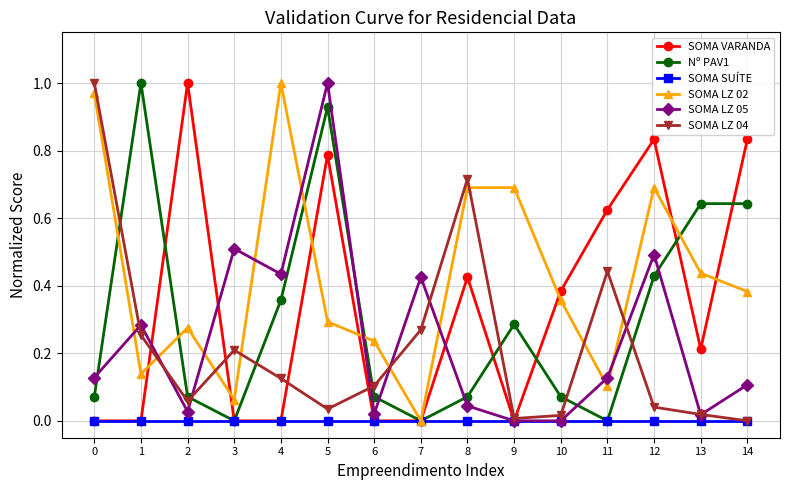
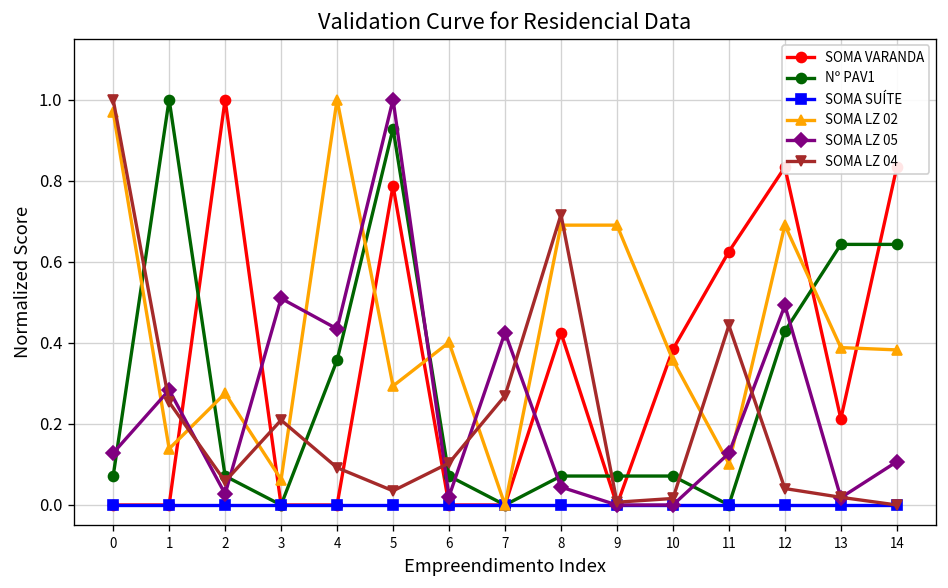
  {
    "SOMA VARANDA": {
      "2": 1.00,
      "5": 0.79,
      "8": 0.43,
      "10": 0.38,
      "11": 0.63,
      "12": 0.83,
      "13": 0.21,
      "14": 0.83
    },
    "Nº PAV1": {
      "0": 0.07,
      "1": 1.00,
      "2": 0.07,
      "4": 0.36,
      "5": 0.93,
      "6": 0.07,
      "8": 0.07,
-     "9": 0.29,
+     "9": 0.07,
      "10": 0.07,
      "12": 0.43,
      "13": 0.64,
      "14": 0.64
    },
    "SOMA SUÍTE": {
      "2": 0.00,
      "5": 0.00,
      "8": 0.00,
      "12": 0.00,
      "13": 0.00
    },
    "SOMA LZ 02": {
      "0": 0.97,
      "1": 0.14,
      "2": 0.28,
      "3": 0.06,
      "4": 1.00,
      "5": 0.29,
-     "6": 0.24,
+     "6": 0.40,
      "8": 0.69,
      "9": 0.69,
      "10": 0.36,
      "11": 0.10,
      "12": 0.69,
-     "13": 0.44,
+     "13": 0.39,
      "14": 0.38
    },
    "SOMA LZ 05": {
      "0": 0.13,
      "1": 0.28,
      "2": 0.03,
      "3": 0.51,
      "4": 0.43,
      "5": 1.00,
      "6": 0.02,
      "7": 0.43,
      "8": 0.04,
      "11": 0.13,
      "12": 0.49,
      "14": 0.11
    },
    "SOMA LZ 04": {
      "0": 1.00,
      "1": 0.25,
      "2": 0.06,
      "3": 0.21,
-     "4": 0.13,
+     "4": 0.09,
      "5": 0.03,
      "6": 0.10,
      "7": 0.27,
      "8": 0.72,
      "10": 0.02,
      "11": 0.44,
      "12": 0.04
    }
  }
